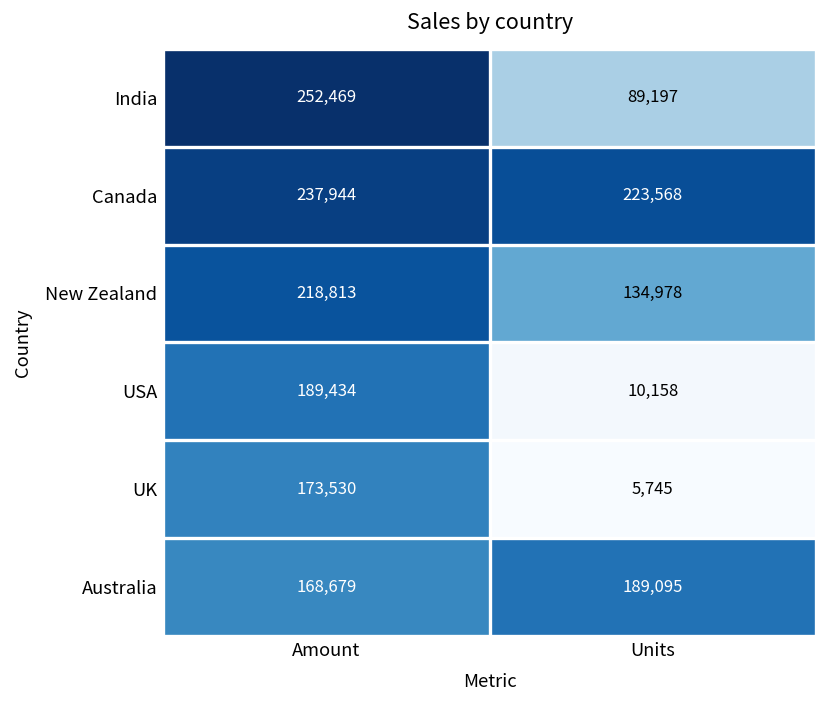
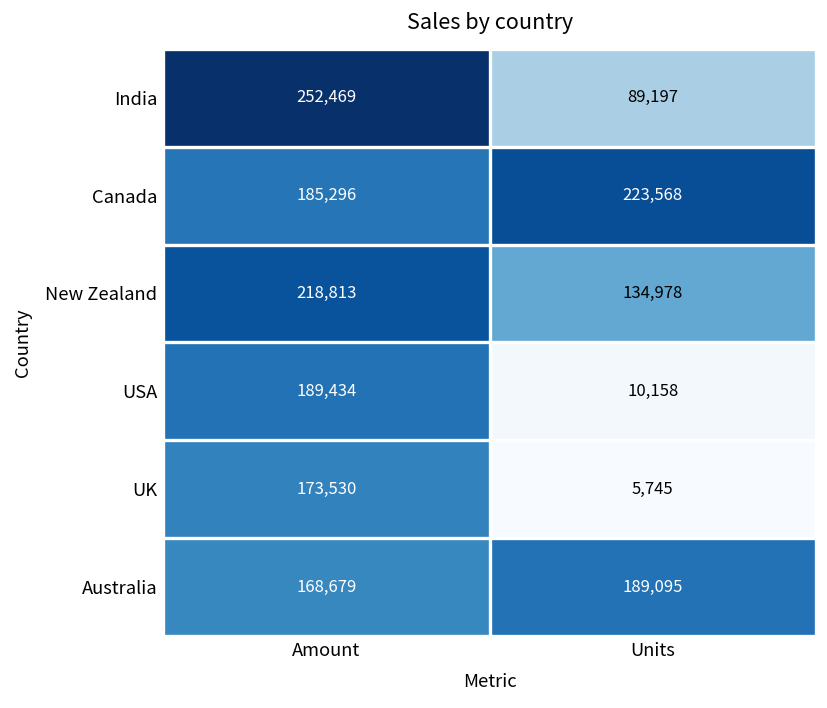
  {
    "India": {
      "Amount": "252,469",
      "Units": "89,197"
    },
    "Canada": {
-     "Amount": "237,944",
+     "Amount": "185,296",
      "Units": "223,568"
    },
    "New Zealand": {
      "Amount": "218,813",
      "Units": "134,978"
    },
    "USA": {
      "Amount": "189,434",
      "Units": "10,158"
    },
    "UK": {
      "Amount": "173,530",
      "Units": "5,745"
    },
    "Australia": {
      "Amount": "168,679",
      "Units": "189,095"
    }
  }
